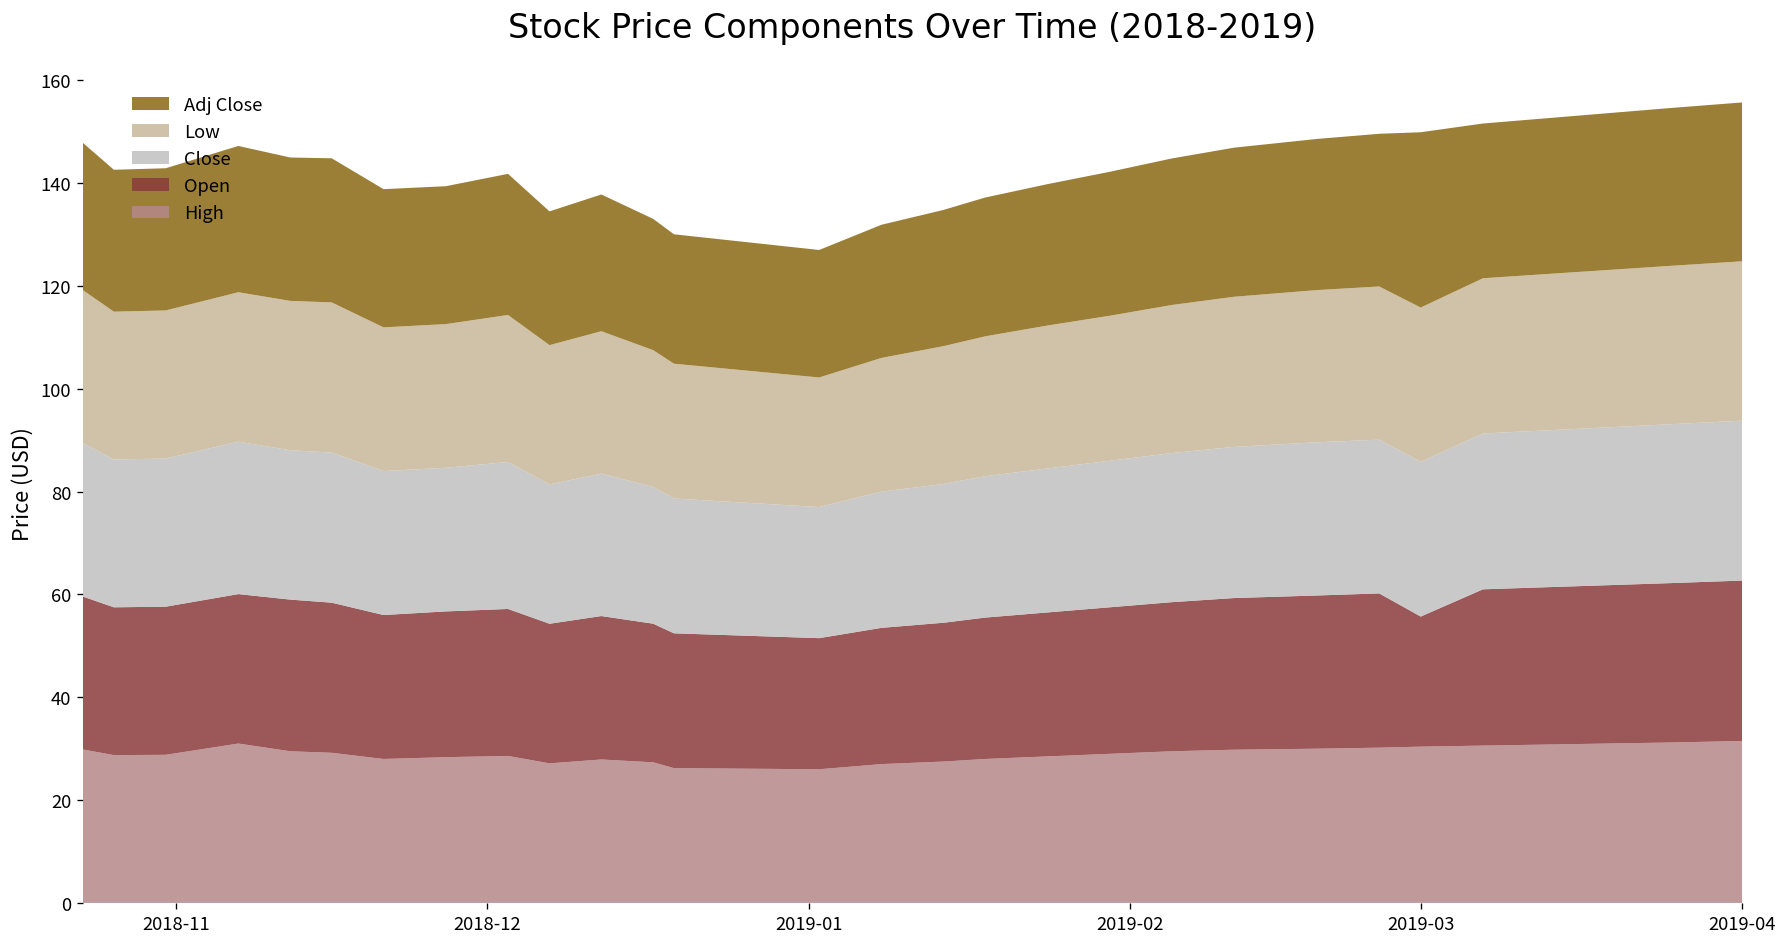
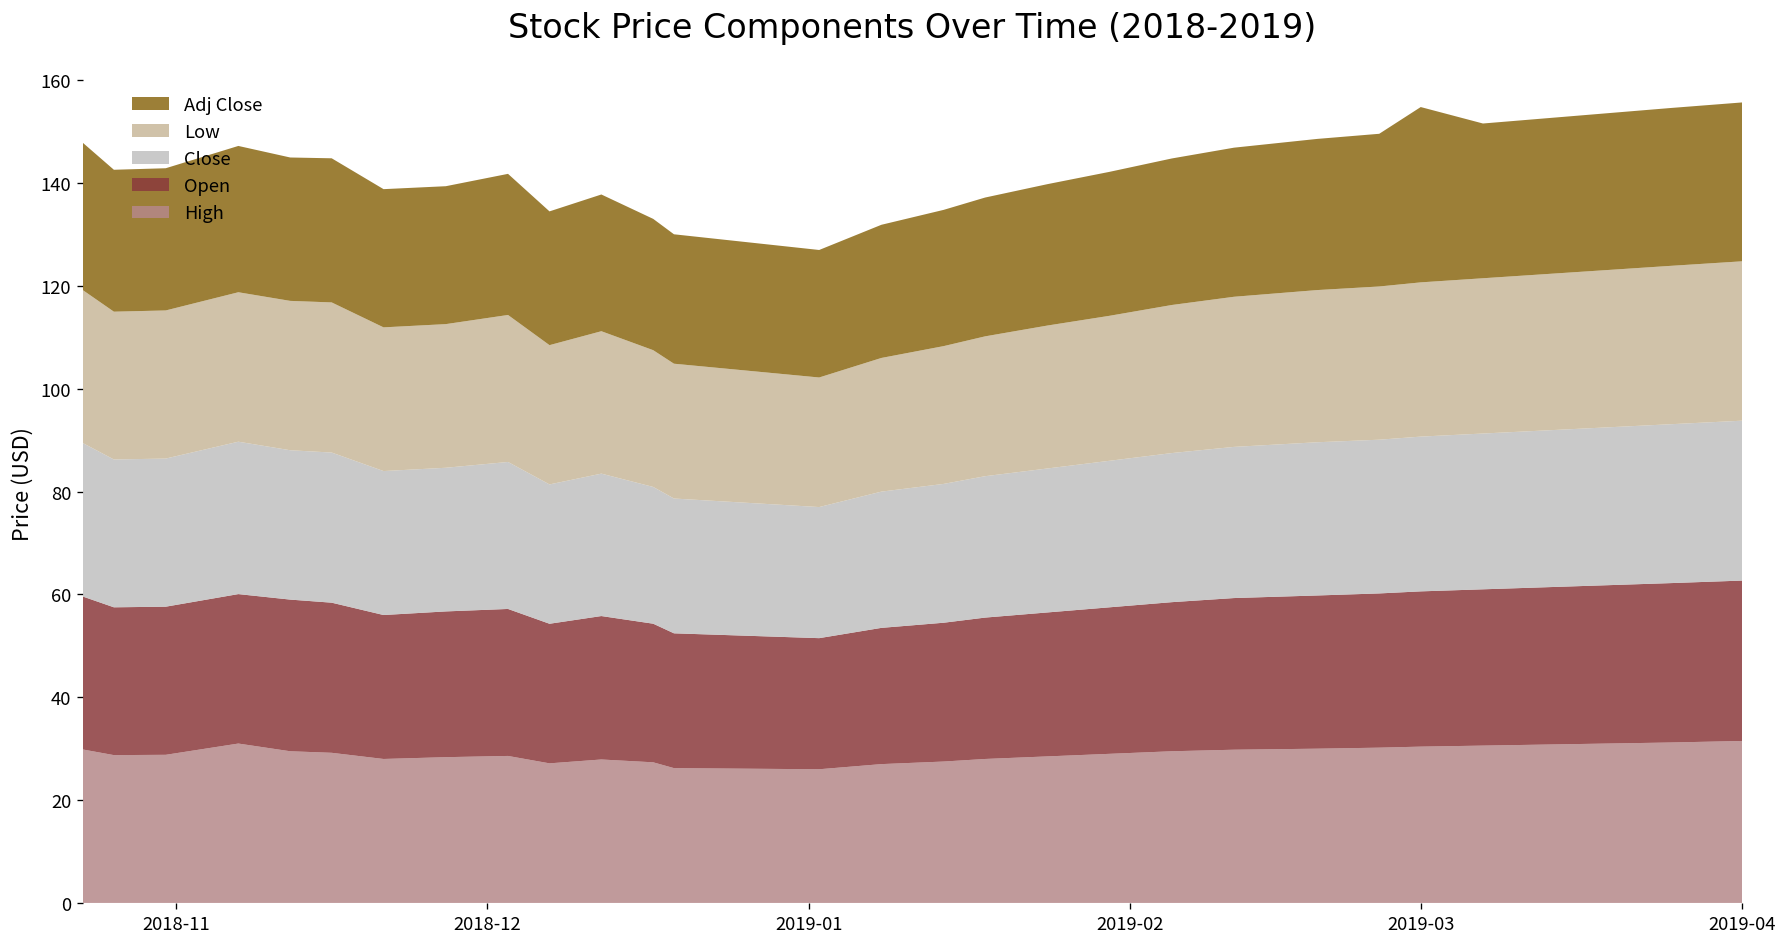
  {
    "Open": {
-     "2019-03": 25,
+     "2019-03": 30,
      "2019-04": 31
    },
    "Adj Close": {
      "2019-03": 34,
      "2019-04": 31
    }
  }
